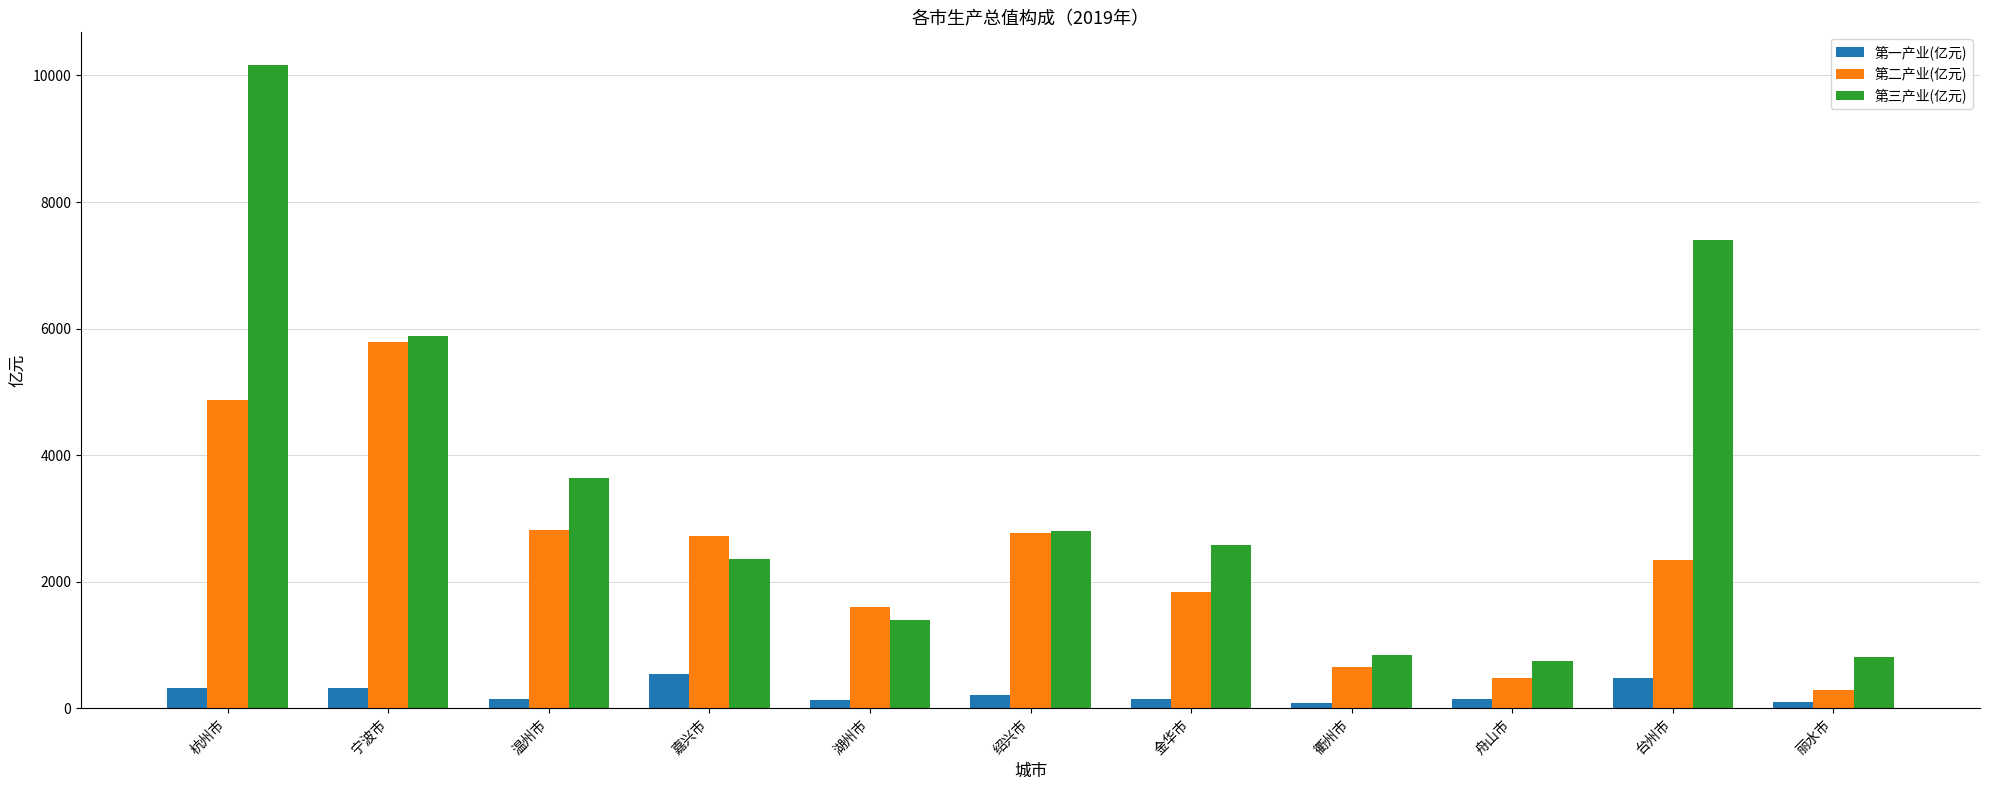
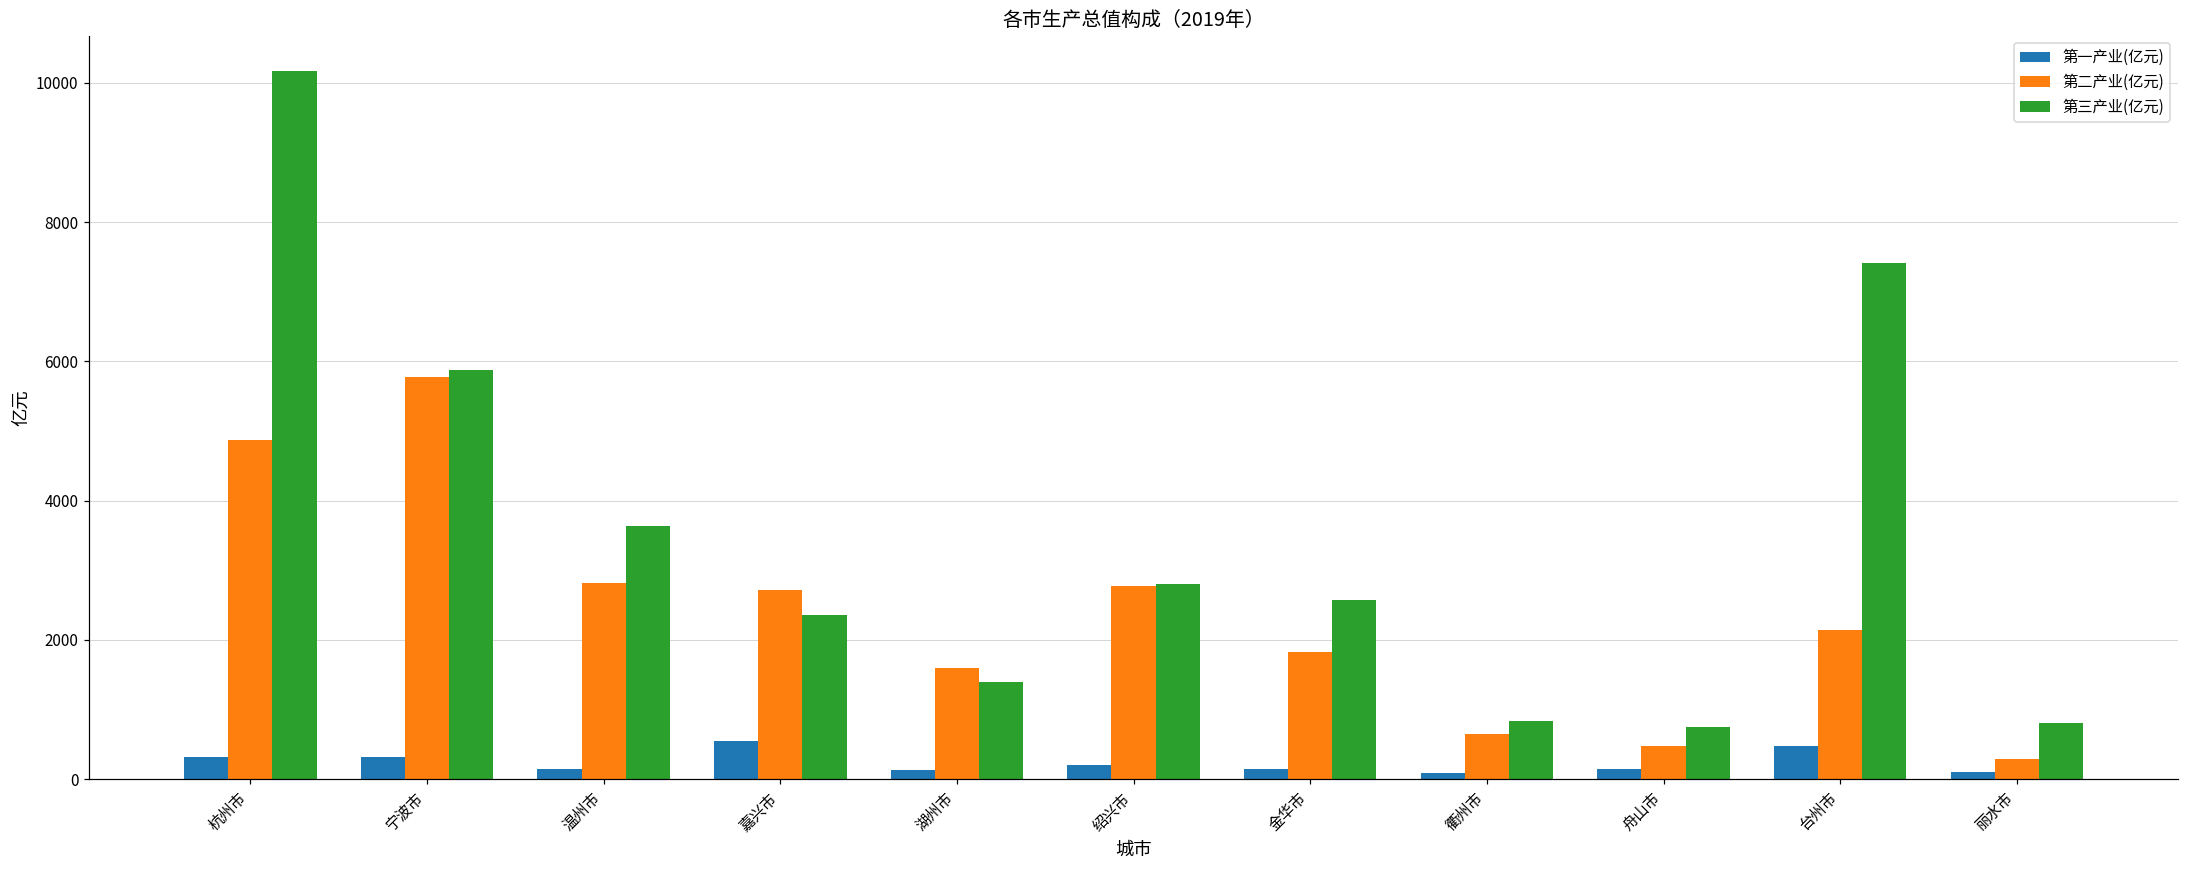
  {
    "第一产业(亿元)": {
      "杭州市": 300,
      "宁波市": 300,
      "温州市": 200,
      "嘉兴市": 500,
      "湖州市": 100,
      "绍兴市": 200,
      "金华市": 100,
      "衢州市": 100,
      "舟山市": 100,
      "台州市": 500,
      "丽水市": 100
    },
    "第二产业(亿元)": {
      "杭州市": 4900,
      "宁波市": 5800,
      "温州市": 2800,
      "嘉兴市": 2700,
      "湖州市": 1600,
      "绍兴市": 2800,
      "金华市": 1800,
      "衢州市": 700,
      "舟山市": 500,
-     "台州市": 2300,
+     "台州市": 2100,
      "丽水市": 300
    },
    "第三产业(亿元)": {
      "杭州市": 10200,
      "宁波市": 5900,
      "温州市": 3600,
      "嘉兴市": 2400,
      "湖州市": 1400,
      "绍兴市": 2800,
      "金华市": 2600,
      "衢州市": 800,
      "舟山市": 700,
      "台州市": 7400,
      "丽水市": 800
    }
  }
